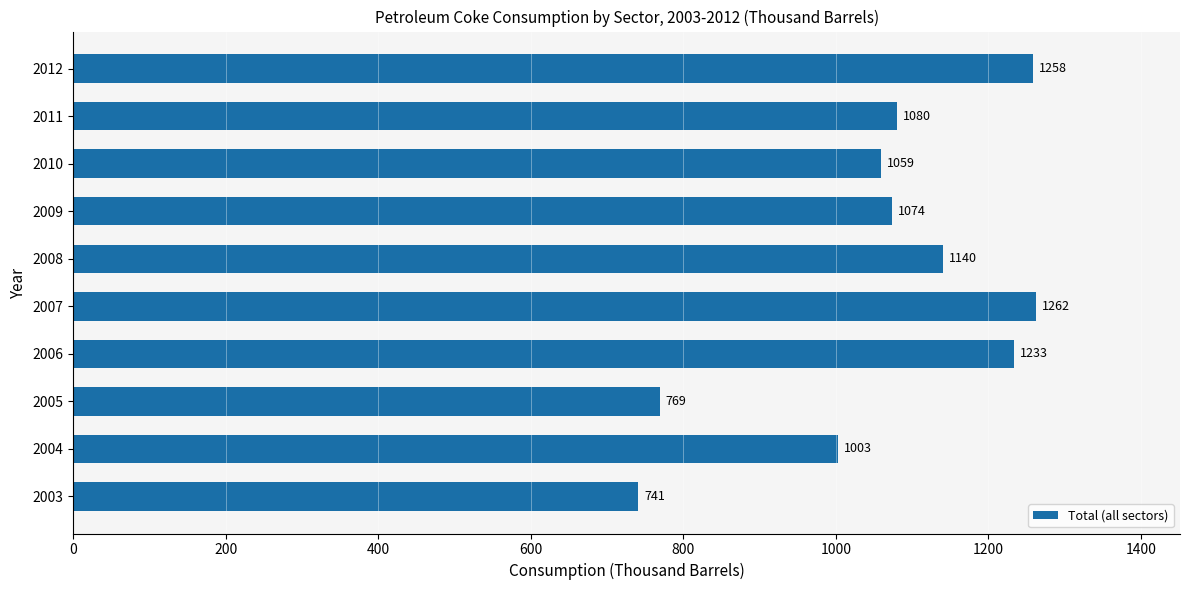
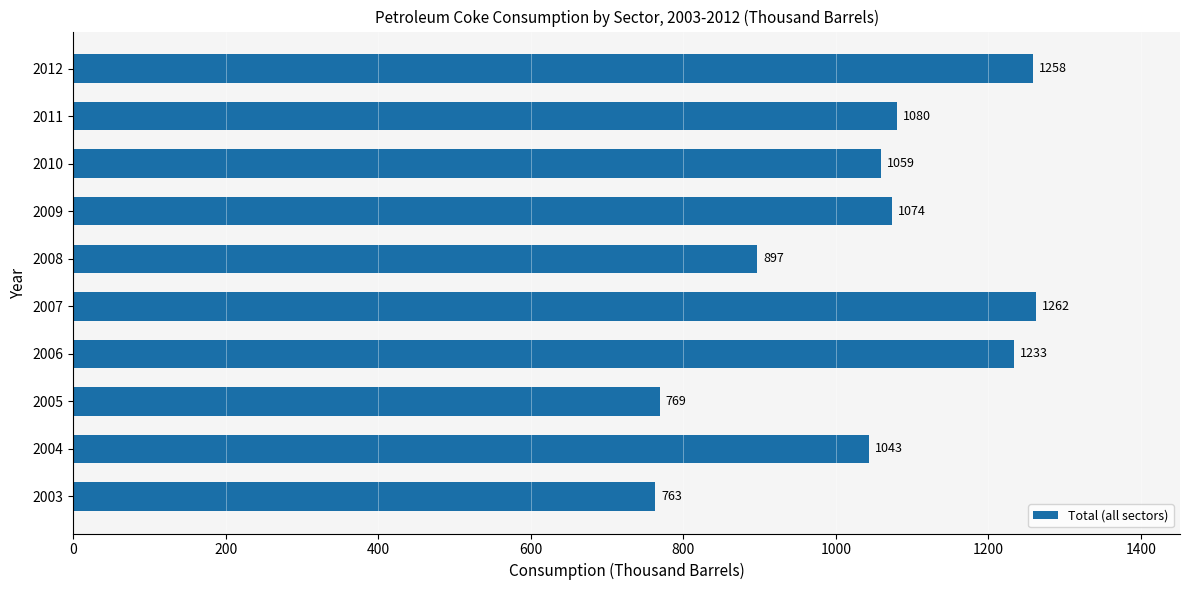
  {
    "2012": 1258,
    "2011": 1080,
    "2010": 1059,
    "2009": 1074,
-   "2008": 1140,
+   "2008": 897,
    "2007": 1262,
    "2006": 1233,
    "2005": 769,
-   "2004": 1003,
-   "2003": 741
+   "2004": 1043,
+   "2003": 763
  }
